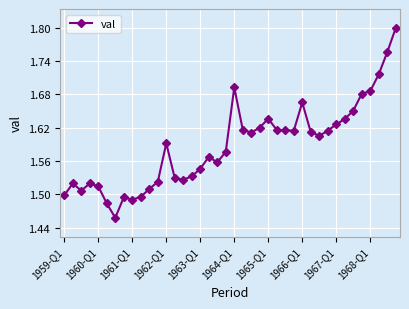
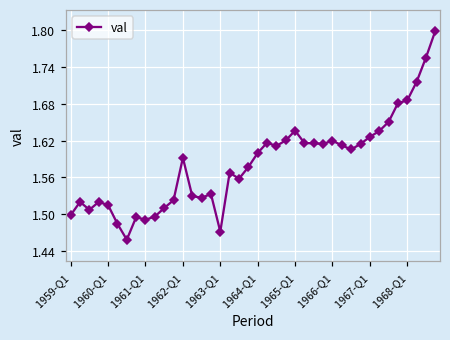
  {
    "1959-Q1": 1.50,
    "1960-Q1": 1.51,
    "1961-Q1": 1.49,
    "1962-Q1": 1.59,
-   "1963-Q1": 1.55,
-   "1964-Q1": 1.69,
+   "1963-Q1": 1.47,
+   "1964-Q1": 1.60,
    "1965-Q1": 1.64,
-   "1966-Q1": 1.67,
+   "1966-Q1": 1.62,
    "1967-Q1": 1.63,
    "1968-Q1": 1.69
  }
